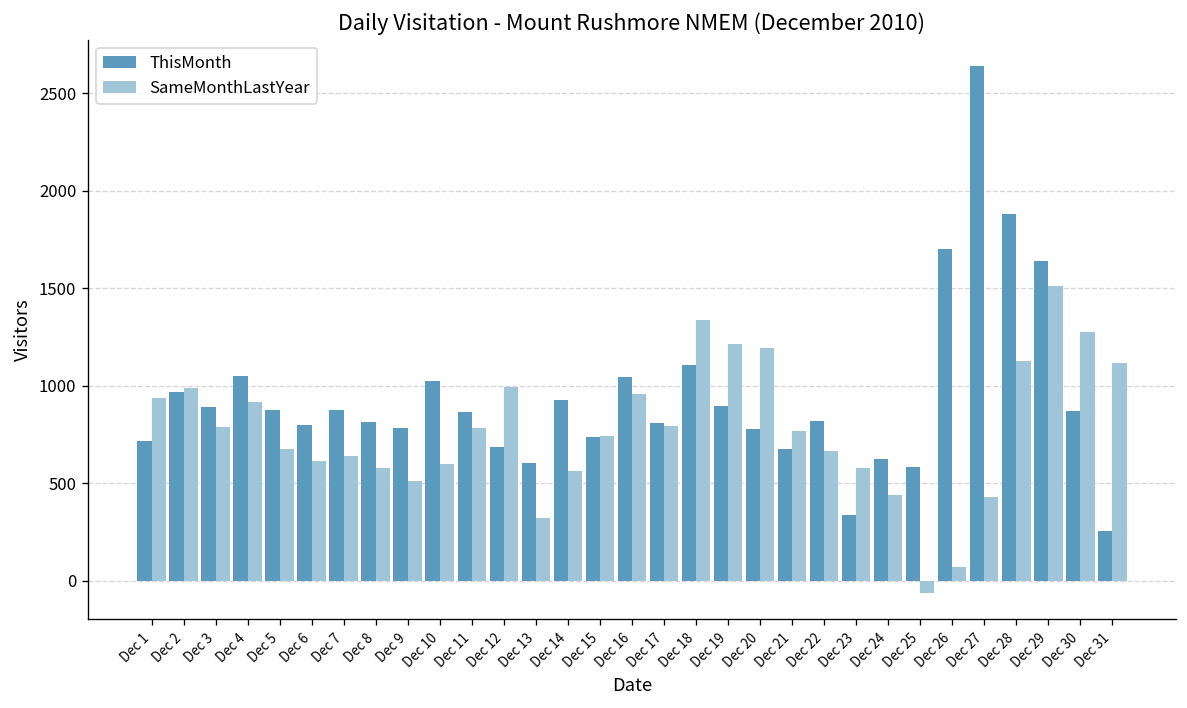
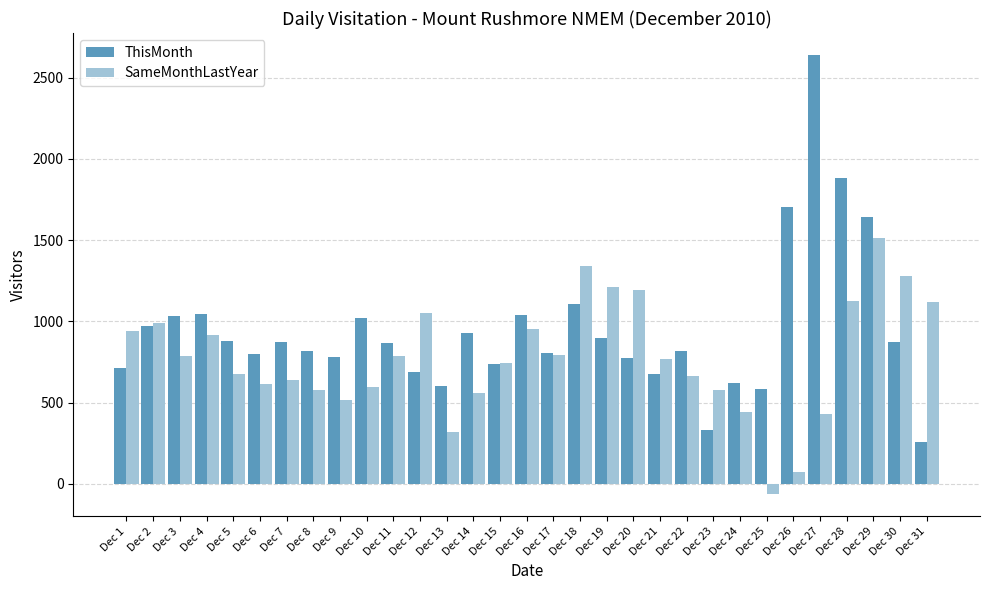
  {
    "ThisMonth": {
      "Dec 1": 720,
      "Dec 2": 970,
-     "Dec 3": 890,
+     "Dec 3": 1030,
      "Dec 4": 1050,
      "Dec 5": 880,
      "Dec 6": 800,
      "Dec 7": 870,
      "Dec 8": 820,
      "Dec 9": 780,
      "Dec 10": 1020,
      "Dec 11": 860,
      "Dec 12": 690,
      "Dec 13": 600,
      "Dec 14": 930,
      "Dec 15": 740,
      "Dec 16": 1040,
      "Dec 17": 810,
      "Dec 18": 1110,
      "Dec 19": 900,
      "Dec 20": 780,
      "Dec 21": 680,
      "Dec 22": 820,
      "Dec 23": 330,
      "Dec 24": 620,
      "Dec 25": 590,
      "Dec 26": 1700,
      "Dec 27": 2640,
      "Dec 28": 1880,
      "Dec 29": 1640,
      "Dec 30": 870,
      "Dec 31": 260
    },
    "SameMonthLastYear": {
      "Dec 1": 940,
      "Dec 2": 990,
      "Dec 3": 790,
      "Dec 4": 920,
      "Dec 5": 680,
      "Dec 6": 610,
      "Dec 7": 640,
      "Dec 8": 580,
      "Dec 9": 510,
      "Dec 10": 600,
      "Dec 11": 790,
-     "Dec 12": 990,
+     "Dec 12": 1050,
      "Dec 13": 320,
      "Dec 14": 560,
      "Dec 15": 740,
      "Dec 16": 960,
      "Dec 17": 790,
      "Dec 18": 1340,
      "Dec 19": 1210,
      "Dec 20": 1190,
      "Dec 21": 770,
      "Dec 22": 660,
      "Dec 23": 580,
      "Dec 24": 440,
      "Dec 25": -60,
      "Dec 26": 70,
      "Dec 27": 430,
      "Dec 28": 1130,
      "Dec 29": 1510,
      "Dec 30": 1280,
      "Dec 31": 1120
    }
  }
